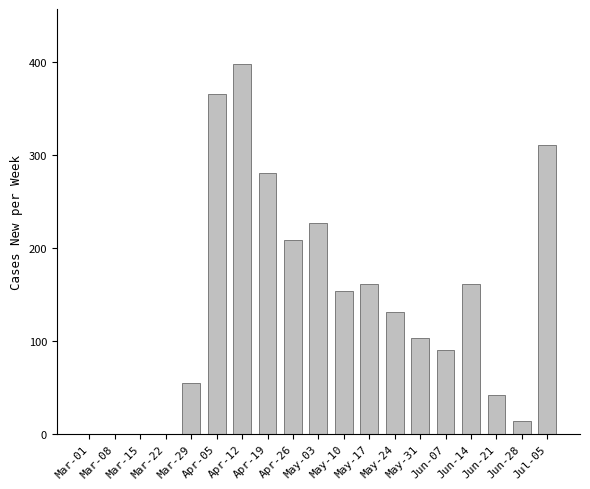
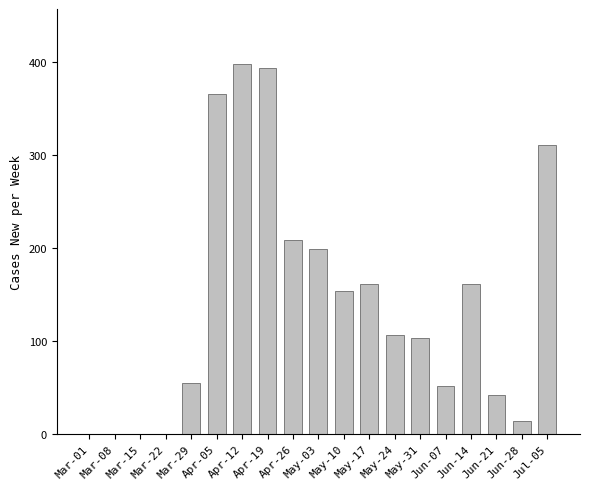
  {
    "Mar-01": 0,
    "Mar-08": 0,
    "Mar-15": 0,
    "Mar-22": 0,
    "Mar-29": 50,
    "Apr-05": 370,
    "Apr-12": 400,
-   "Apr-19": 280,
+   "Apr-19": 390,
    "Apr-26": 210,
-   "May-03": 230,
+   "May-03": 200,
    "May-10": 150,
    "May-17": 160,
-   "May-24": 130,
+   "May-24": 110,
    "May-31": 100,
-   "Jun-07": 90,
+   "Jun-07": 50,
    "Jun-14": 160,
    "Jun-21": 40,
    "Jun-28": 10,
    "Jul-05": 310
  }
